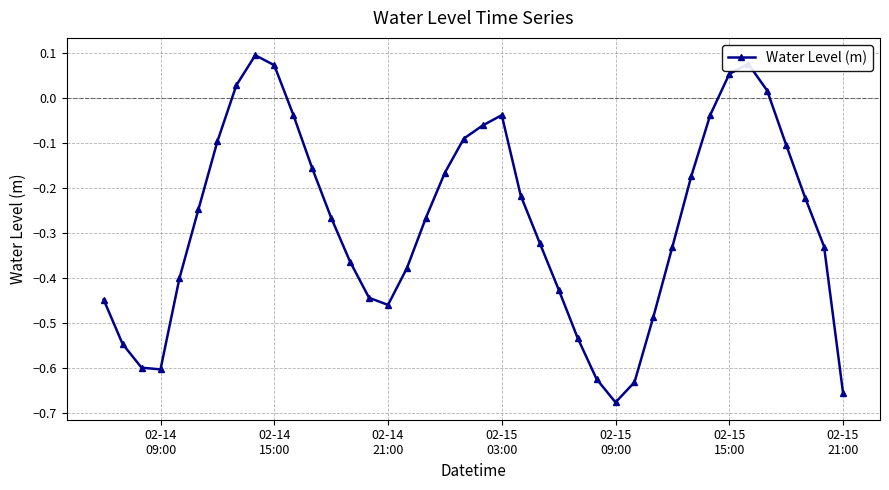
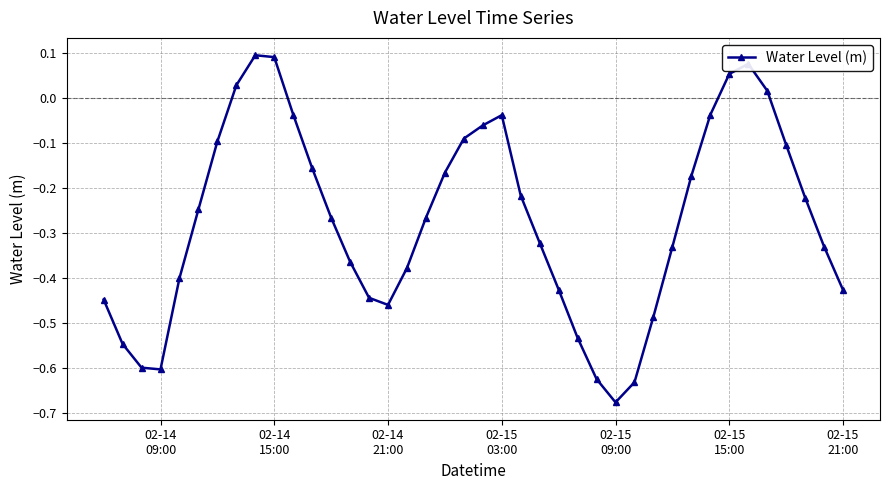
  {
    "02-14 09:00": -0.60,
-   "02-14 15:00": 0.07,
+   "02-14 15:00": 0.09,
    "02-14 21:00": -0.46,
    "02-15 03:00": -0.04,
    "02-15 09:00": -0.68,
    "02-15 15:00": 0.05,
-   "02-15 21:00": -0.66
+   "02-15 21:00": -0.43
  }
